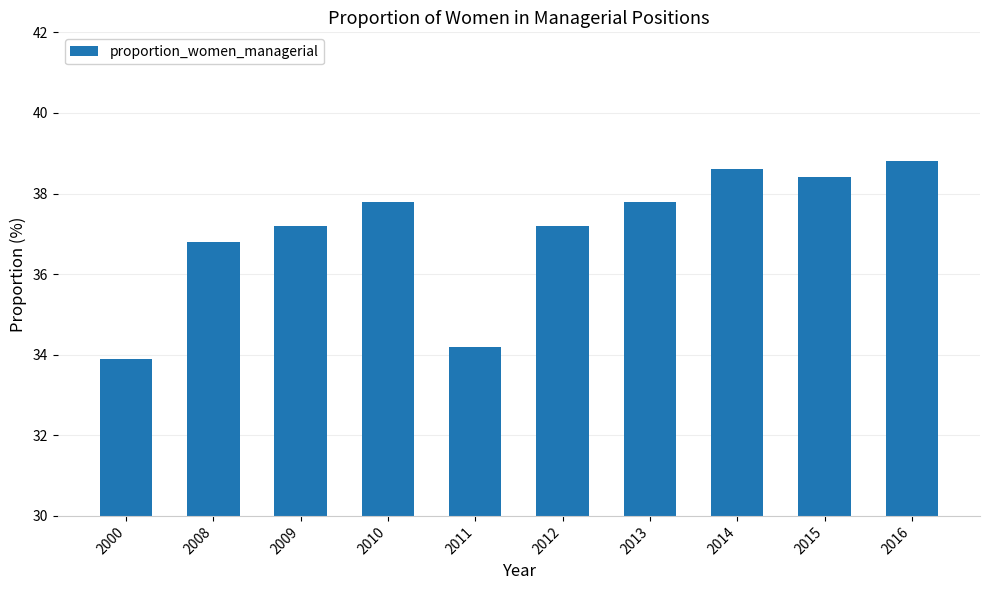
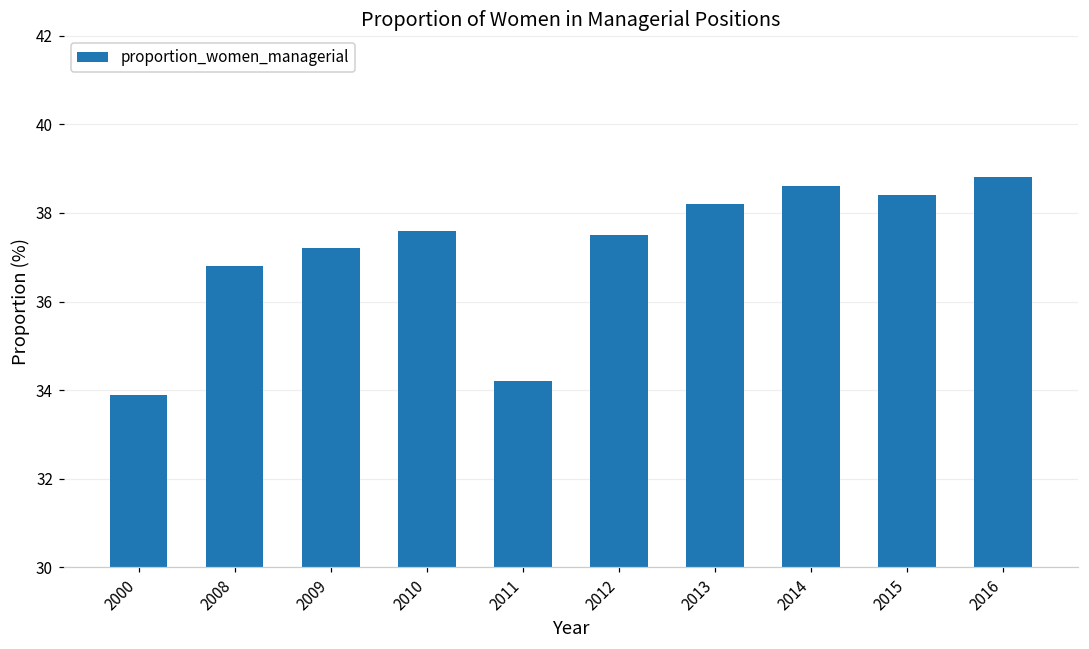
  {
    "2000": 33.9,
    "2008": 36.8,
    "2009": 37.2,
-   "2010": 37.8,
+   "2010": 37.6,
    "2011": 34.2,
-   "2012": 37.2,
-   "2013": 37.8,
+   "2012": 37.5,
+   "2013": 38.2,
    "2014": 38.6,
    "2015": 38.4,
    "2016": 38.8
  }
